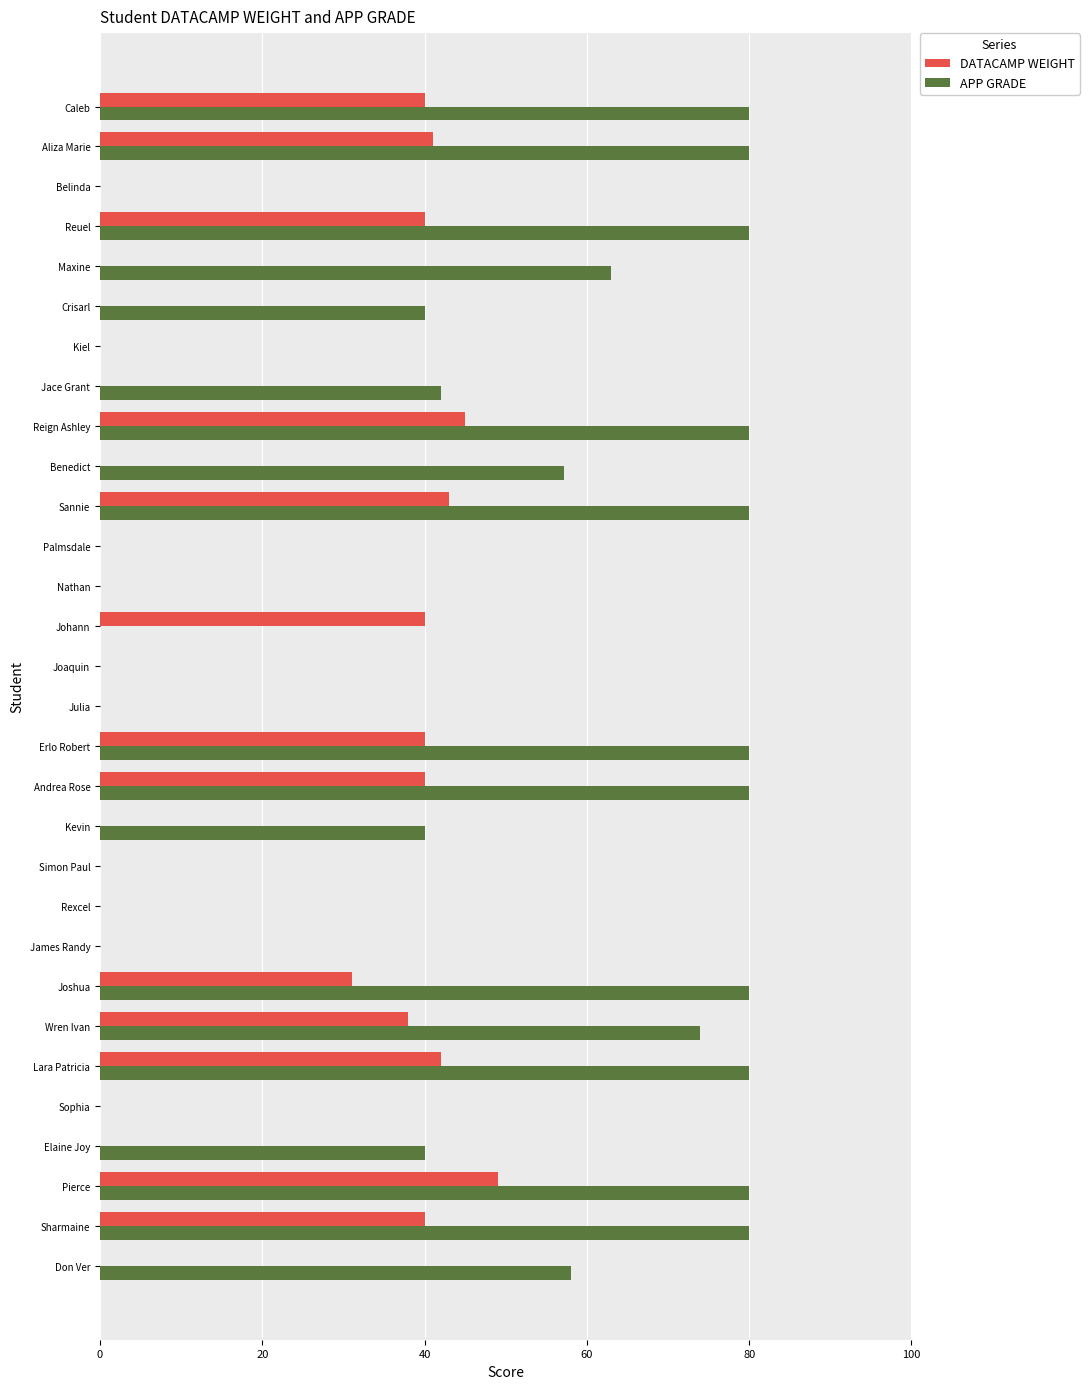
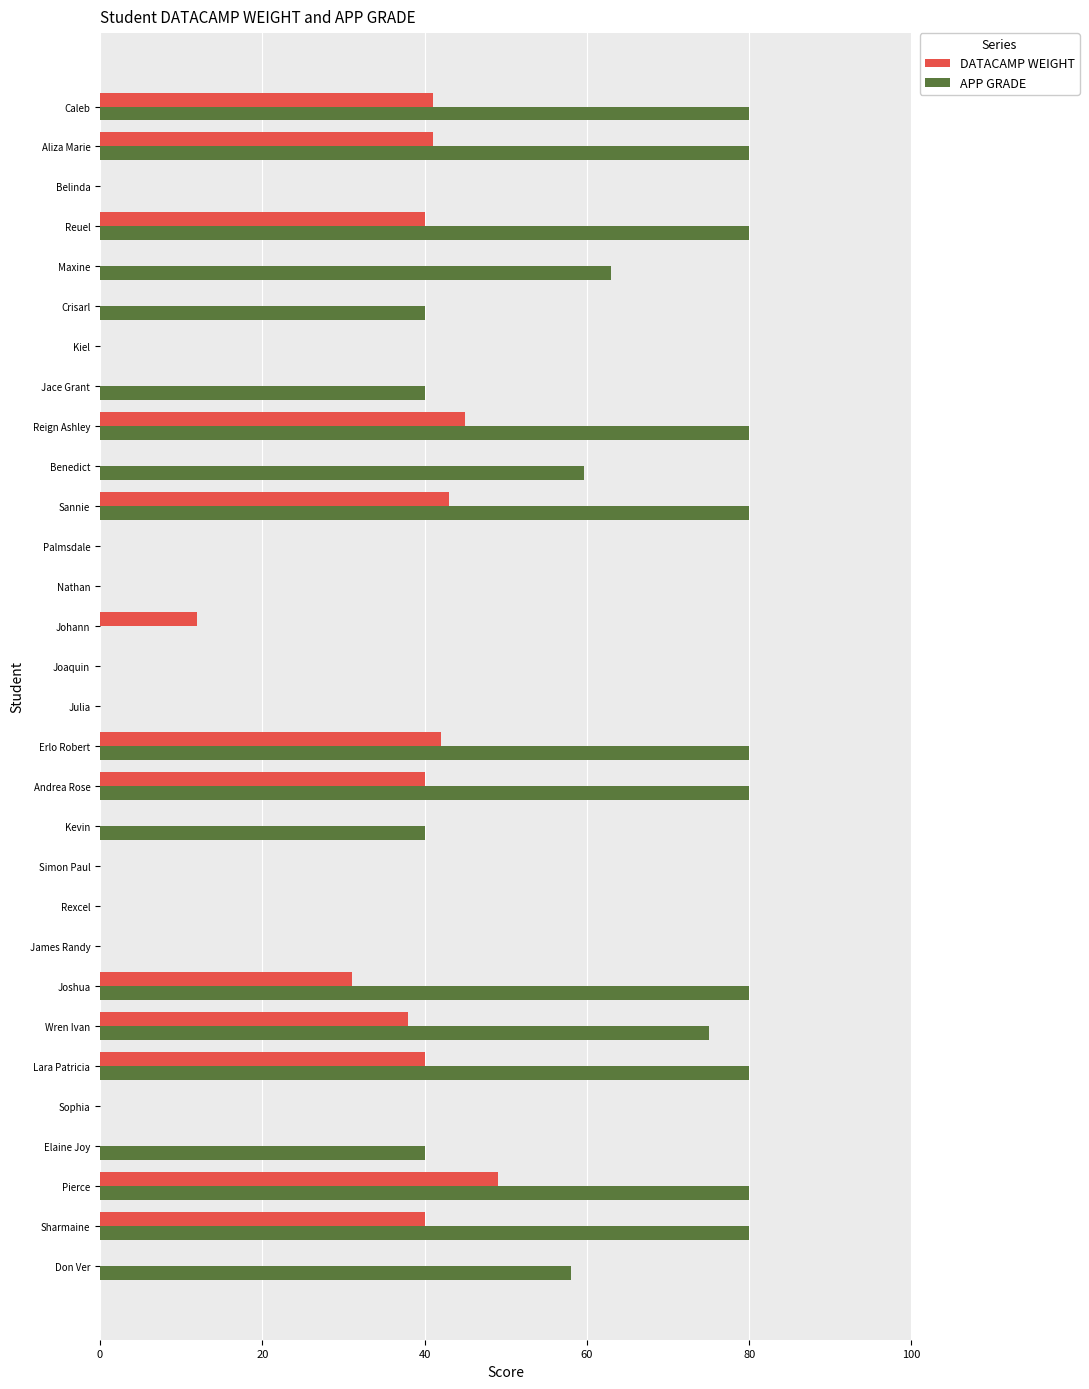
  {
    "DATACAMP WEIGHT": {
-     "Caleb": 40,
+     "Caleb": 41,
      "Aliza Marie": 41,
      "Belinda": 0,
      "Reuel": 40,
      "Maxine": 0,
      "Crisarl": 0,
      "Kiel": 0,
      "Jace Grant": 0,
      "Reign Ashley": 45,
      "Benedict": 0,
      "Sannie": 43,
      "Palmsdale": 0,
      "Nathan": 0,
-     "Johann": 40,
+     "Johann": 12,
      "Joaquin": 0,
      "Julia": 0,
-     "Erlo Robert": 40,
+     "Erlo Robert": 42,
      "Andrea Rose": 40,
      "Kevin": 0,
      "Simon Paul": 0,
      "Rexcel": 0,
      "James Randy": 0,
      "Joshua": 31,
      "Wren Ivan": 38,
-     "Lara Patricia": 42,
+     "Lara Patricia": 40,
      "Sophia": 0,
      "Elaine Joy": 0,
      "Pierce": 49,
      "Sharmaine": 40,
      "Don Ver": 0
    },
    "APP GRADE": {
      "Caleb": 80,
      "Aliza Marie": 80,
      "Belinda": 0,
      "Reuel": 80,
      "Maxine": 63,
      "Crisarl": 40,
      "Kiel": 0,
-     "Jace Grant": 42,
+     "Jace Grant": 40,
      "Reign Ashley": 80,
-     "Benedict": 57,
+     "Benedict": 60,
      "Sannie": 80,
      "Palmsdale": 0,
      "Nathan": 0,
      "Johann": 0,
      "Joaquin": 0,
      "Julia": 0,
      "Erlo Robert": 80,
      "Andrea Rose": 80,
      "Kevin": 40,
      "Simon Paul": 0,
      "Rexcel": 0,
      "James Randy": 0,
      "Joshua": 80,
-     "Wren Ivan": 74,
+     "Wren Ivan": 75,
      "Lara Patricia": 80,
      "Sophia": 0,
      "Elaine Joy": 40,
      "Pierce": 80,
      "Sharmaine": 80,
      "Don Ver": 58
    }
  }
